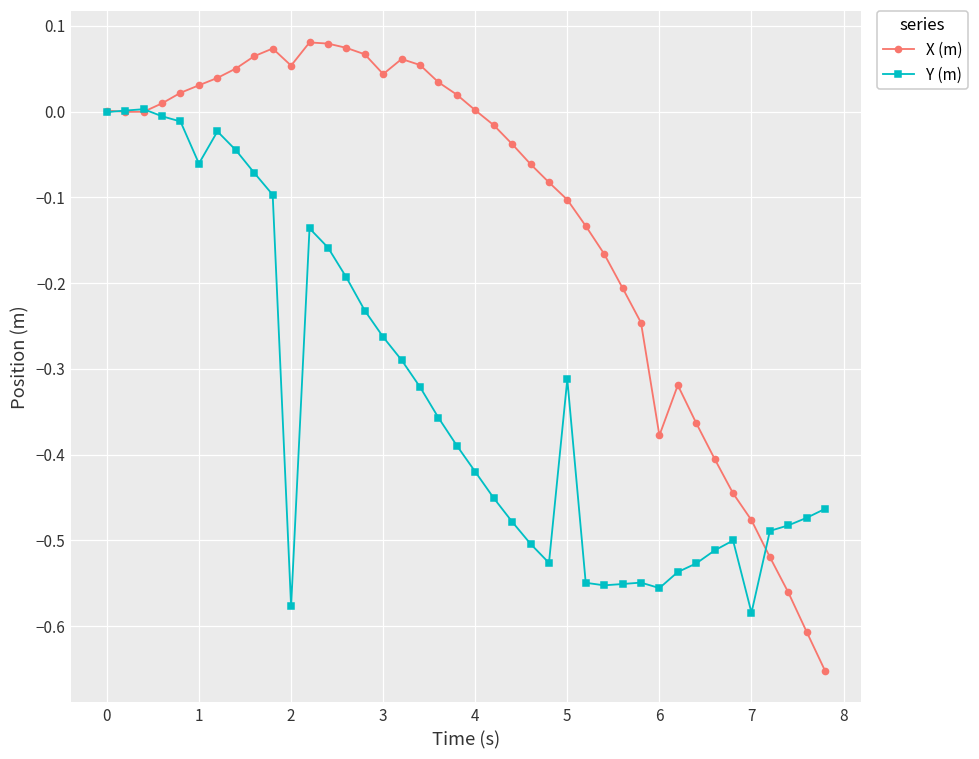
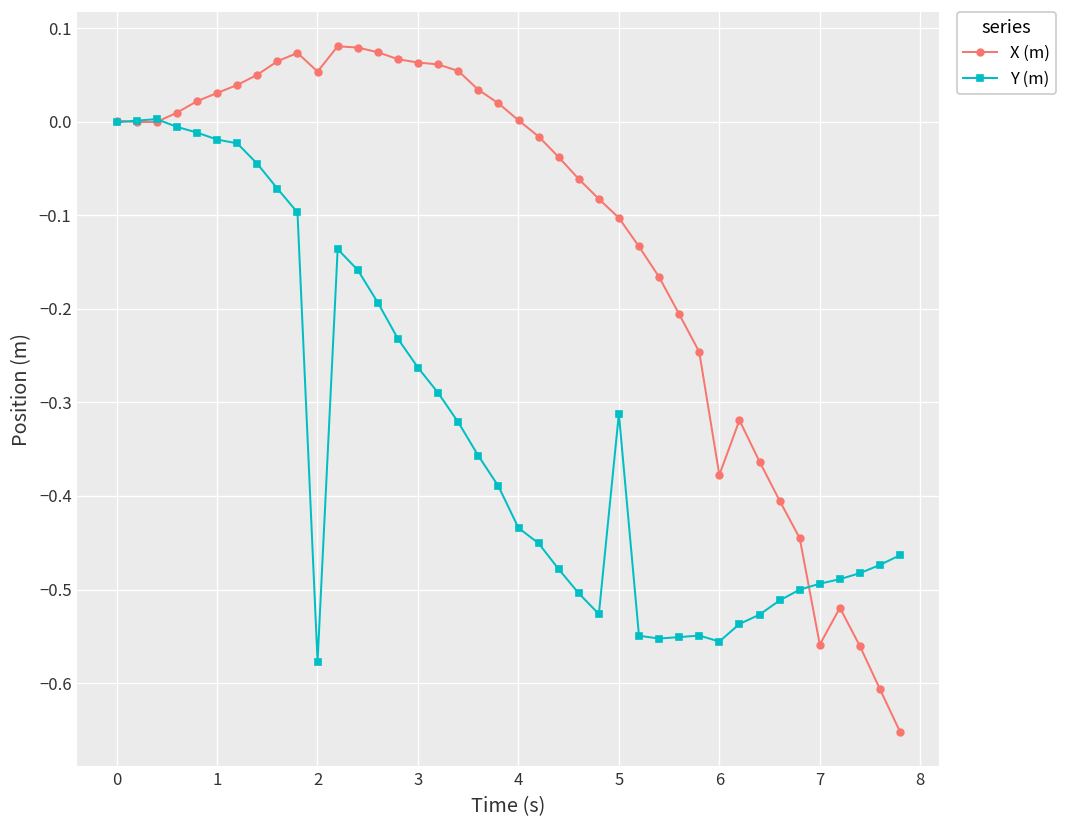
  {
    "X (m)": {
      "1": 0.03,
      "2": 0.05,
-     "3": 0.04,
+     "3": 0.06,
      "4": 0.00,
      "5": -0.10,
      "6": -0.38,
-     "7": -0.48
+     "7": -0.56
    },
    "Y (m)": {
-     "1": -0.06,
+     "1": -0.02,
      "2": -0.58,
      "3": -0.26,
-     "4": -0.42,
+     "4": -0.43,
      "5": -0.31,
      "6": -0.56,
-     "7": -0.58
+     "7": -0.49
    }
  }
